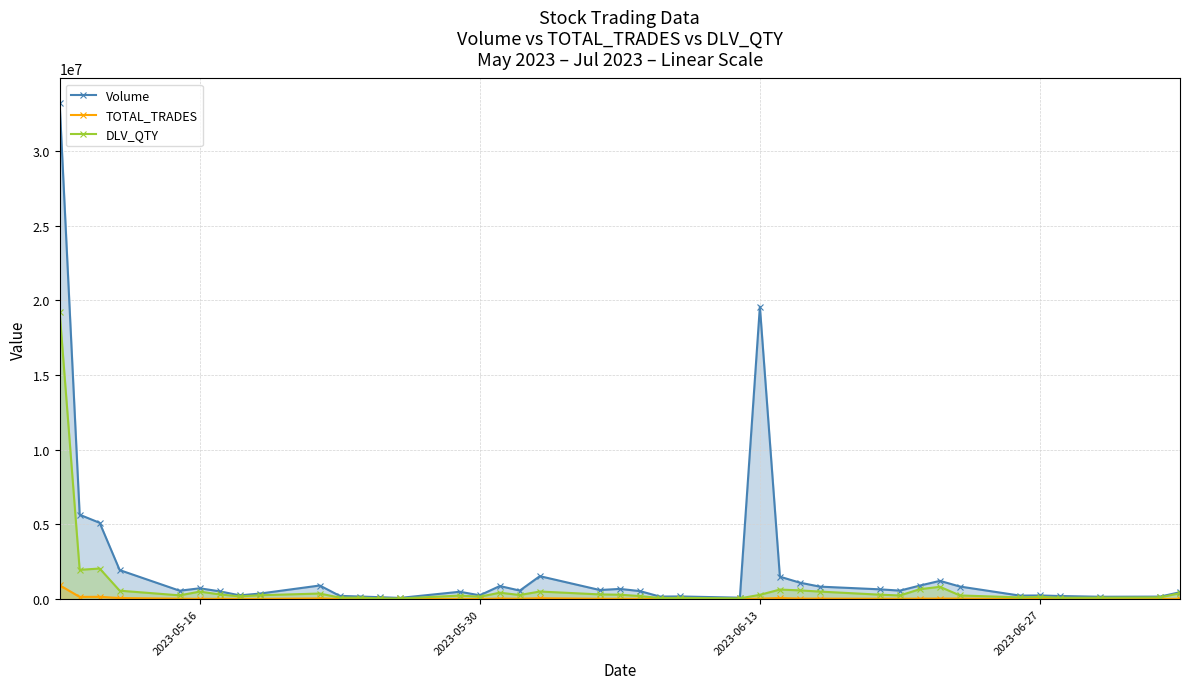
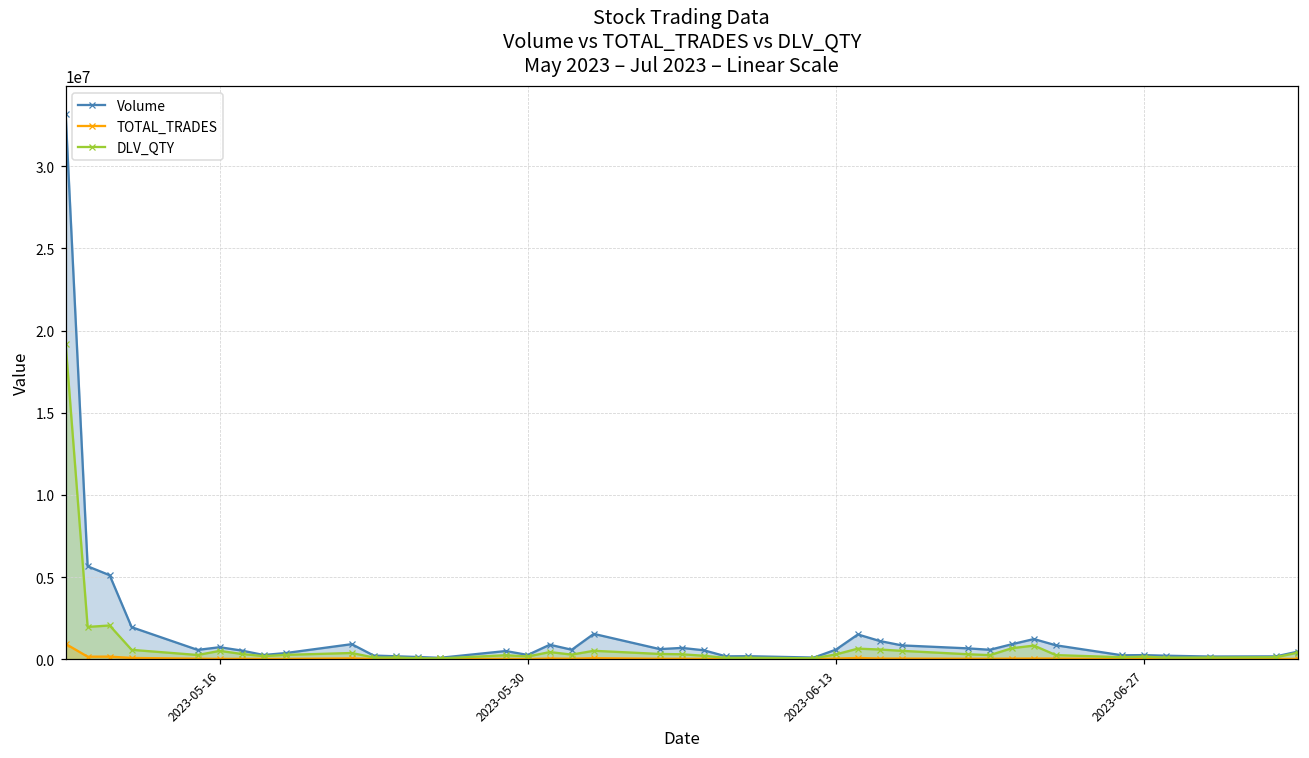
  {
    "Volume": {
      "2023-05-16": 700000,
-     "2023-06-13": 19600000
+     "2023-06-13": 600000
    },
    "TOTAL_TRADES": {
      "2023-05-16": 0,
      "2023-06-13": 0
    },
    "DLV_QTY": {
      "2023-05-16": 500000,
      "2023-06-13": 300000
    }
  }
